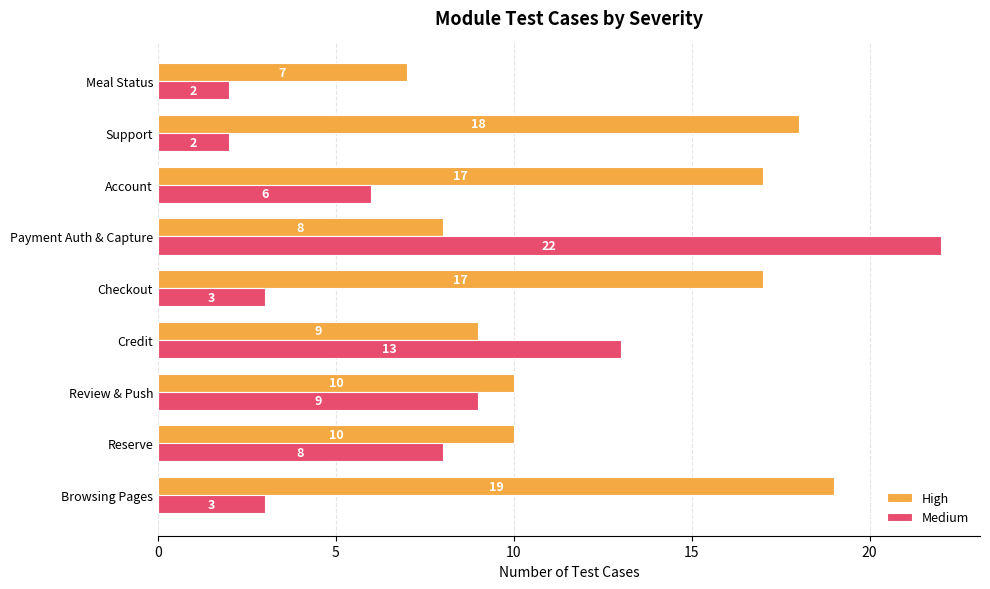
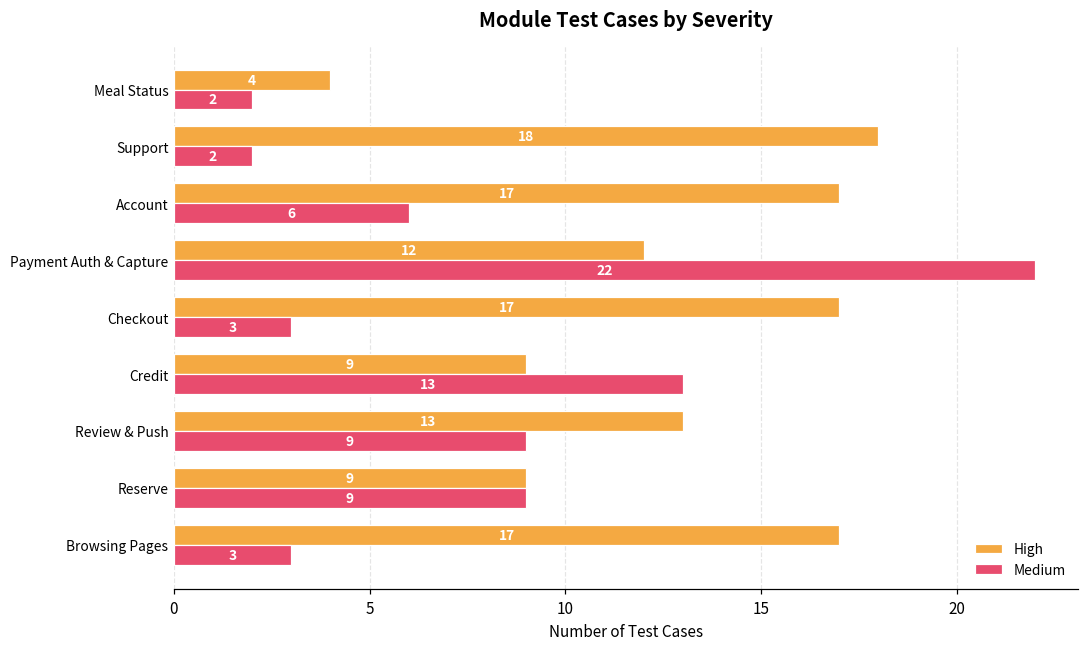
  {
    "High": {
-     "Meal Status": 7,
+     "Meal Status": 4,
      "Support": 18,
      "Account": 17,
-     "Payment Auth & Capture": 8,
+     "Payment Auth & Capture": 12,
      "Checkout": 17,
      "Credit": 9,
-     "Review & Push": 10,
-     "Reserve": 10,
-     "Browsing Pages": 19
+     "Review & Push": 13,
+     "Reserve": 9,
+     "Browsing Pages": 17
    },
    "Medium": {
      "Meal Status": 2,
      "Support": 2,
      "Account": 6,
      "Payment Auth & Capture": 22,
      "Checkout": 3,
      "Credit": 13,
      "Review & Push": 9,
-     "Reserve": 8,
+     "Reserve": 9,
      "Browsing Pages": 3
    }
  }
